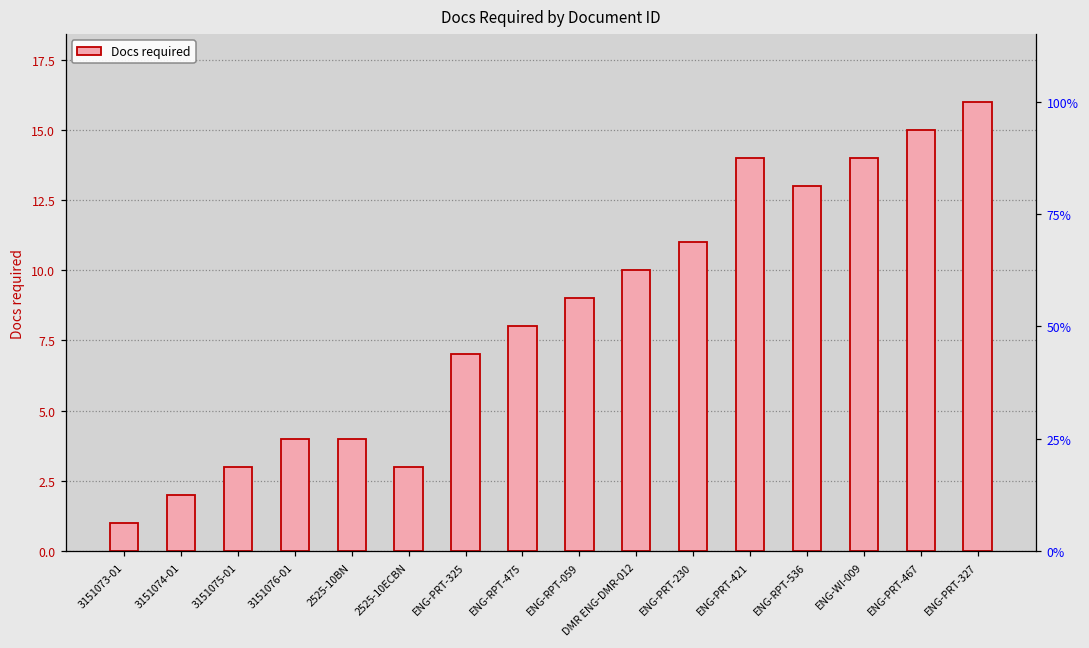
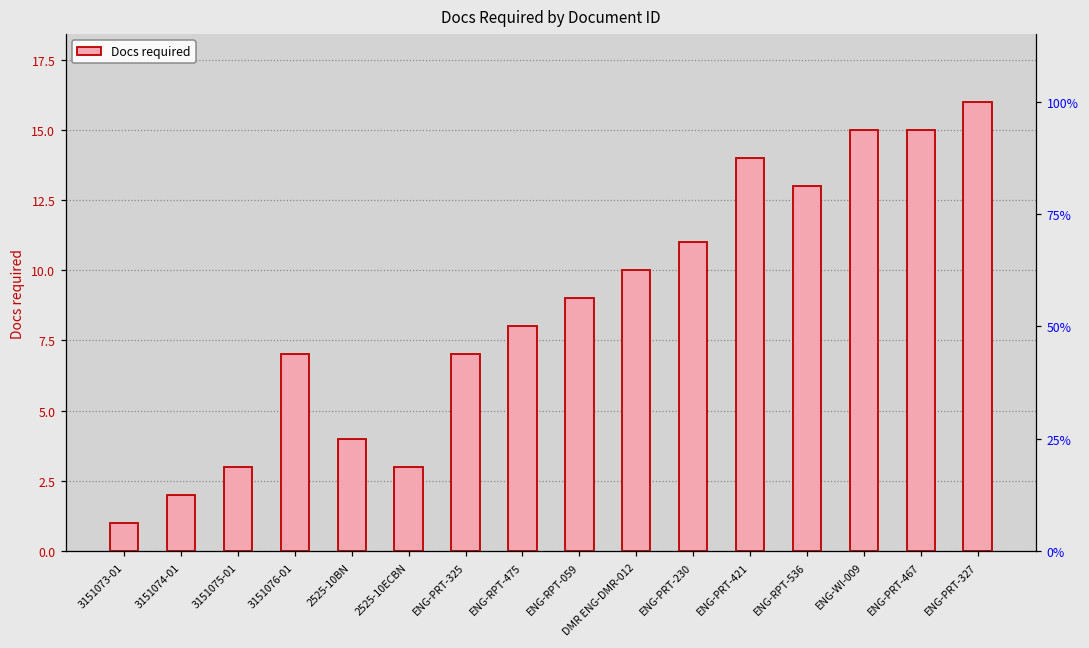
  {
    "3151073-01": 1,
    "3151074-01": 2,
    "3151075-01": 3,
-   "3151076-01": 4,
+   "3151076-01": 7,
    "2525-10BN": 4,
    "2525-10ECBN": 3,
    "ENG-PRT-325": 7,
    "ENG-RPT-475": 8,
    "ENG-RPT-059": 9,
    "DMR ENG-DMR-012": 10,
    "ENG-PRT-230": 11,
    "ENG-PRT-421": 14,
    "ENG-RPT-536": 13,
-   "ENG-WI-009": 14,
+   "ENG-WI-009": 15,
    "ENG-PRT-467": 15,
    "ENG-PRT-327": 16
  }
